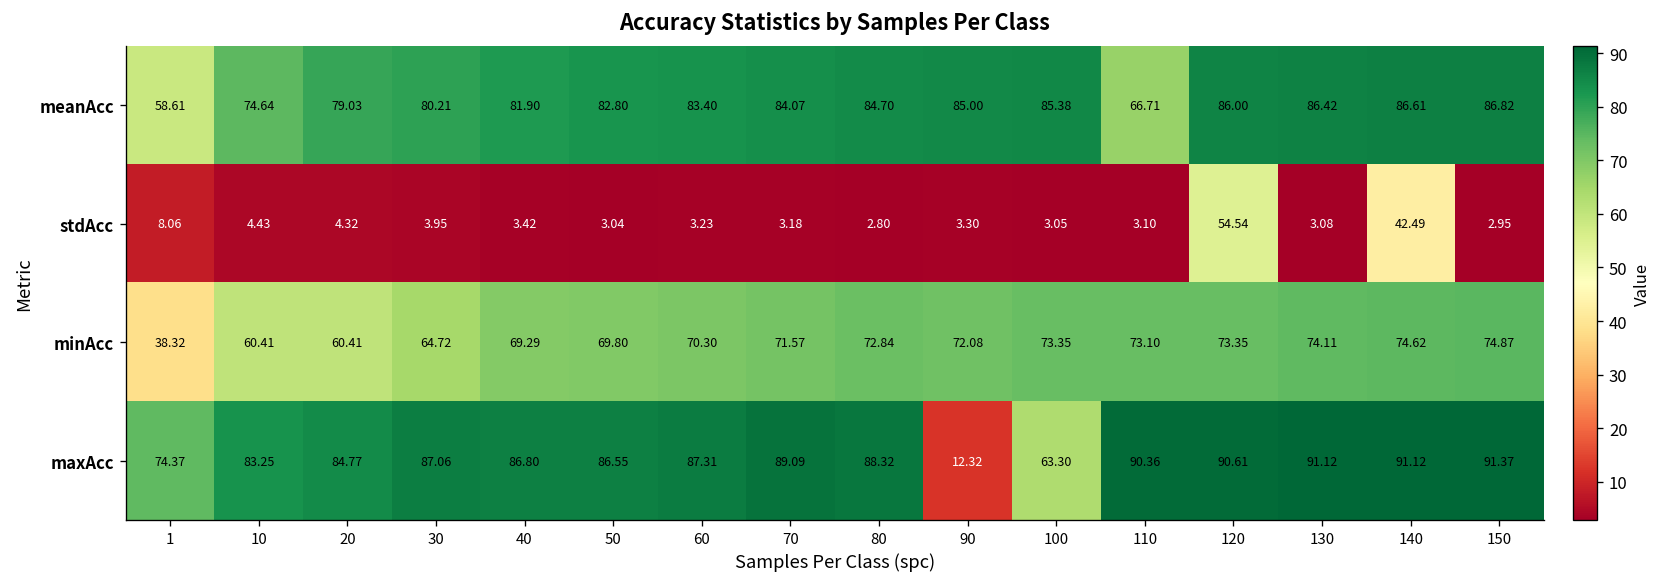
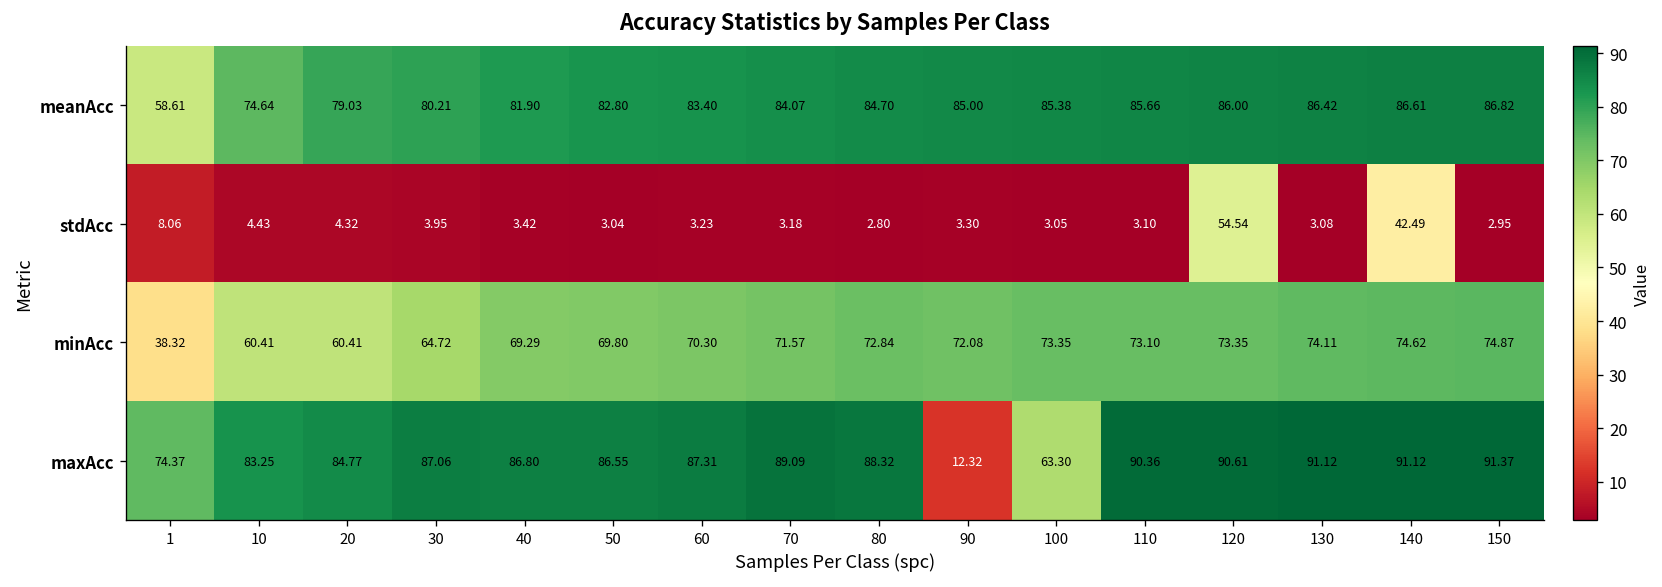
  {
    "meanAcc": {
      "1": 58.61,
      "10": 74.64,
      "20": 79.03,
      "30": 80.21,
      "40": 81.90,
      "50": 82.80,
      "60": 83.40,
      "70": 84.07,
      "80": 84.70,
      "90": 85.00,
      "100": 85.38,
-     "110": 66.71,
+     "110": 85.66,
      "120": 86.00,
      "130": 86.42,
      "140": 86.61,
      "150": 86.82
    },
    "stdAcc": {
      "1": 8.06,
      "10": 4.43,
      "20": 4.32,
      "30": 3.95,
      "40": 3.42,
      "50": 3.04,
      "60": 3.23,
      "70": 3.18,
      "80": 2.80,
      "90": 3.30,
      "100": 3.05,
      "110": 3.10,
      "120": 54.54,
      "130": 3.08,
      "140": 42.49,
      "150": 2.95
    },
    "minAcc": {
      "1": 38.32,
      "10": 60.41,
      "20": 60.41,
      "30": 64.72,
      "40": 69.29,
      "50": 69.80,
      "60": 70.30,
      "70": 71.57,
      "80": 72.84,
      "90": 72.08,
      "100": 73.35,
      "110": 73.10,
      "120": 73.35,
      "130": 74.11,
      "140": 74.62,
      "150": 74.87
    },
    "maxAcc": {
      "1": 74.37,
      "10": 83.25,
      "20": 84.77,
      "30": 87.06,
      "40": 86.80,
      "50": 86.55,
      "60": 87.31,
      "70": 89.09,
      "80": 88.32,
      "90": 12.32,
      "100": 63.30,
      "110": 90.36,
      "120": 90.61,
      "130": 91.12,
      "140": 91.12,
      "150": 91.37
    }
  }
